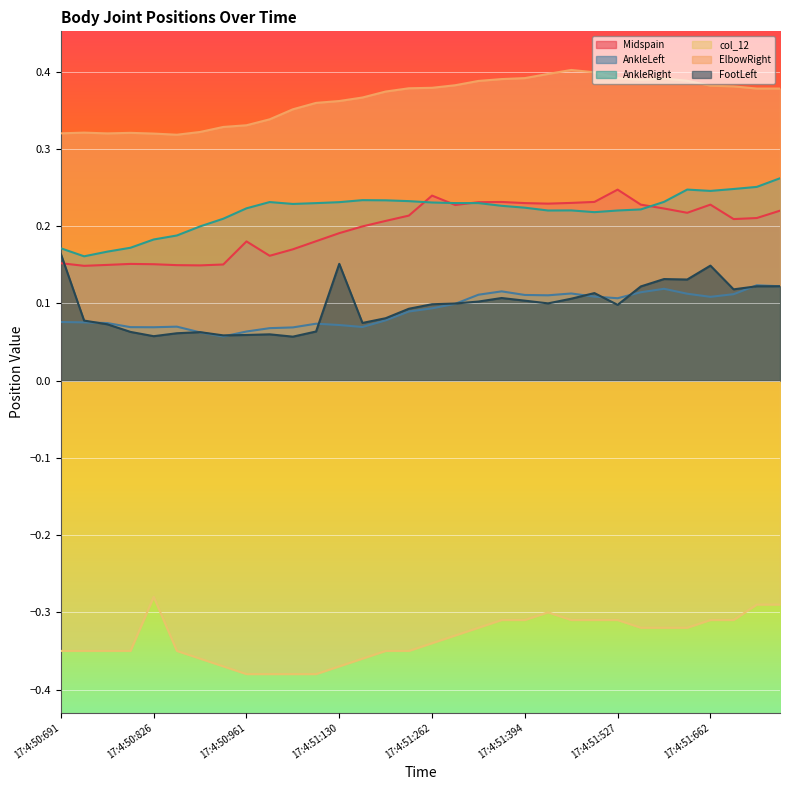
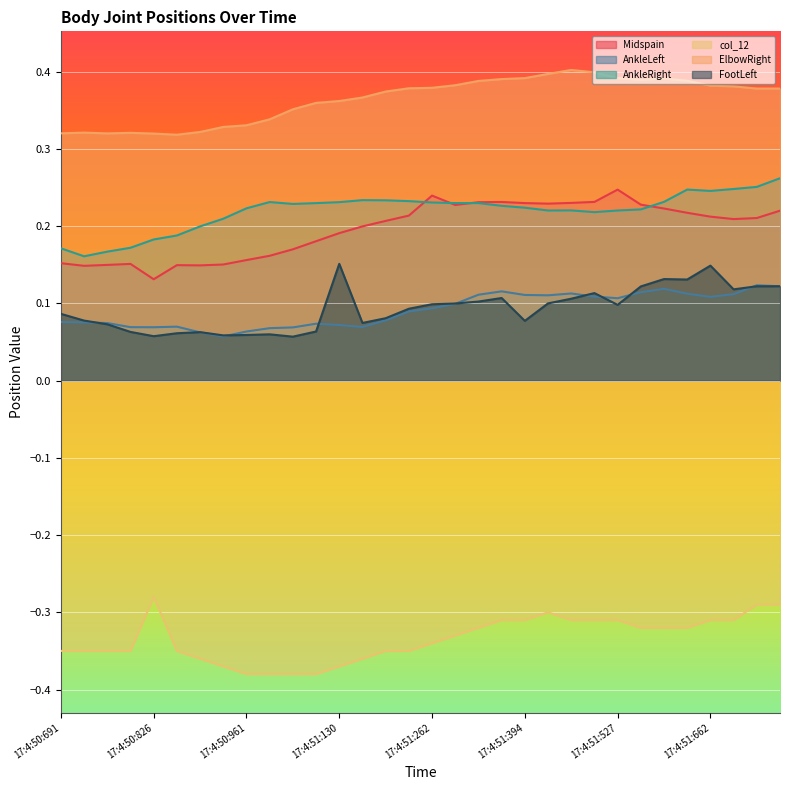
  {
    "Midspain": {
      "17:4:50:691": 0.15,
-     "17:4:50:826": 0.15,
-     "17:4:50:961": 0.18,
+     "17:4:50:826": 0.13,
+     "17:4:50:961": 0.16,
      "17:4:51:130": 0.19,
      "17:4:51:262": 0.24,
      "17:4:51:394": 0.23,
      "17:4:51:527": 0.25,
-     "17:4:51:662": 0.23
+     "17:4:51:662": 0.21
    },
    "FootLeft": {
-     "17:4:50:691": 0.16,
+     "17:4:50:691": 0.09,
      "17:4:50:826": 0.06,
      "17:4:50:961": 0.06,
      "17:4:51:130": 0.15,
      "17:4:51:262": 0.10,
-     "17:4:51:394": 0.10,
+     "17:4:51:394": 0.08,
      "17:4:51:527": 0.10,
      "17:4:51:662": 0.15
    }
  }
